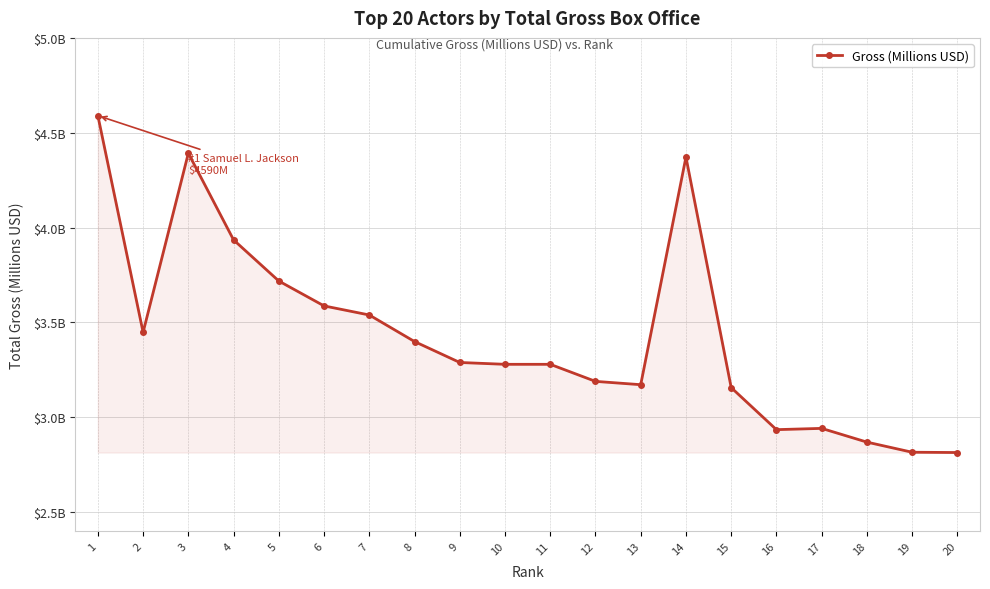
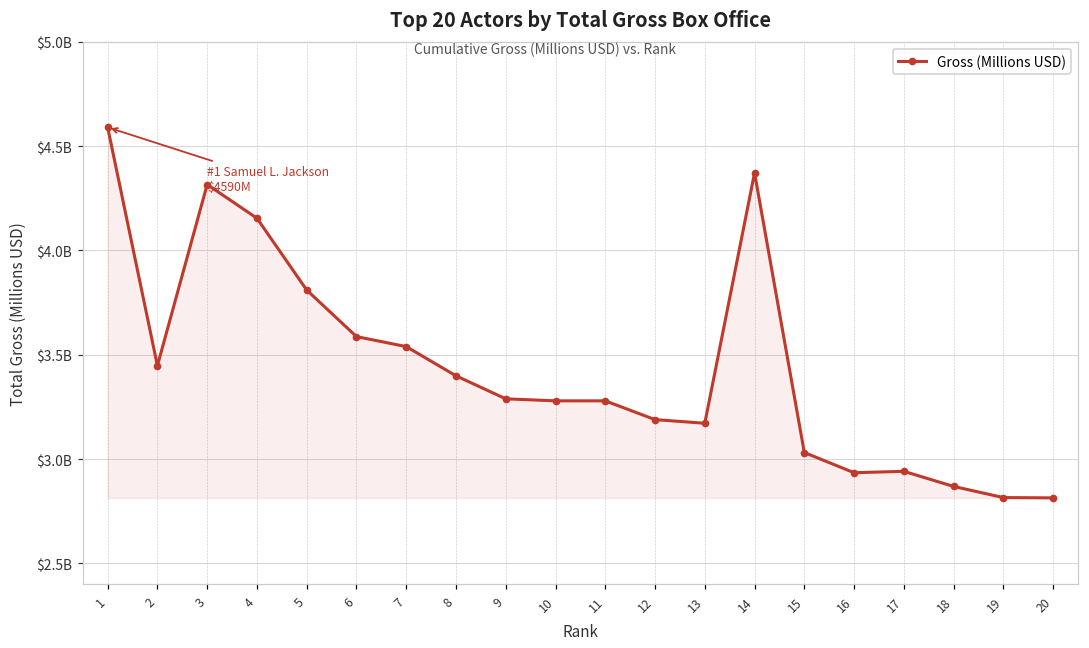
  {
    "1": "$4590000000",
    "2": "$3450000000",
-   "3": "$4390000000",
-   "4": "$3940000000",
-   "5": "$3720000000",
+   "3": "$4320000000",
+   "4": "$4150000000",
+   "5": "$3810000000",
    "6": "$3590000000",
    "7": "$3540000000",
    "8": "$3400000000",
    "9": "$3290000000",
    "10": "$3280000000",
    "11": "$3280000000",
    "12": "$3190000000",
    "13": "$3170000000",
    "14": "$4370000000",
-   "15": "$3160000000",
+   "15": "$3030000000",
    "16": "$2930000000",
    "17": "$2940000000",
    "18": "$2870000000",
    "19": "$2820000000",
    "20": "$2810000000"
  }
